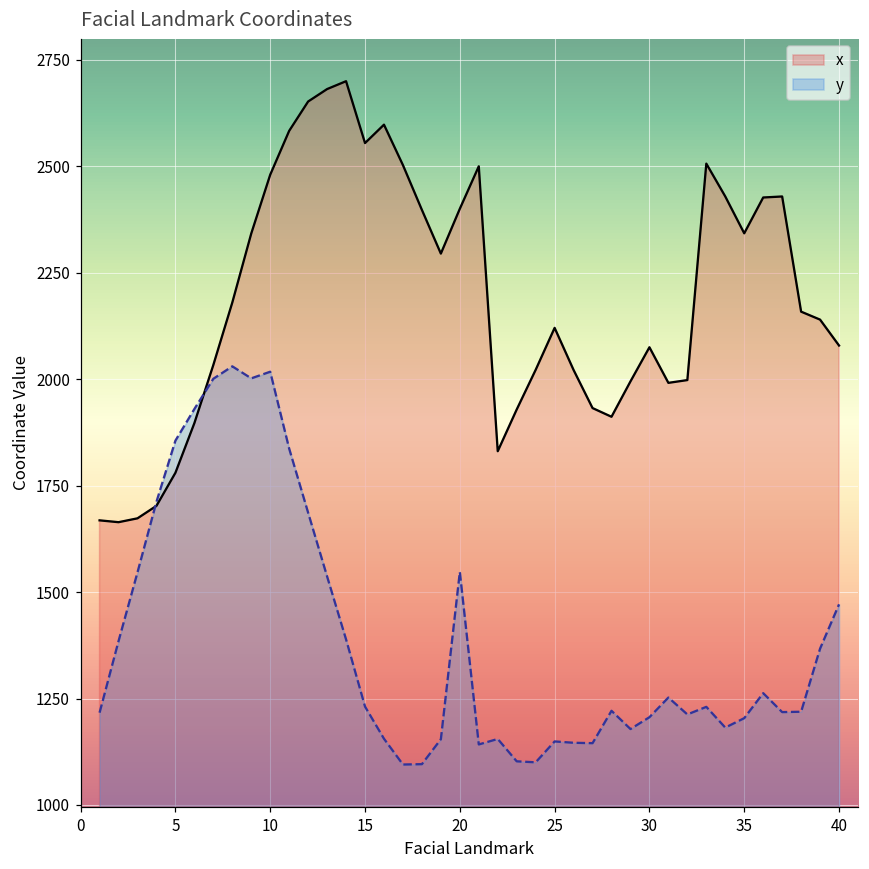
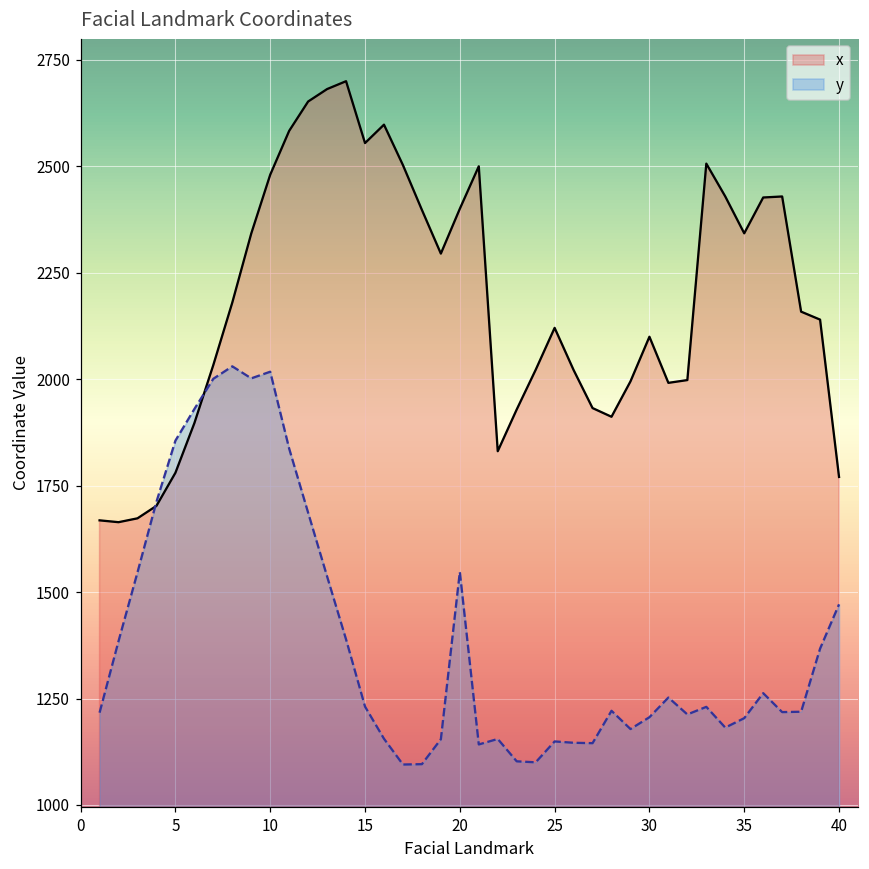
  {
    "x": {
      "5": 1780,
      "10": 2480,
      "15": 2550,
      "20": 2400,
      "25": 2120,
-     "30": 2080,
+     "30": 2100,
      "35": 2340,
-     "40": 2080
+     "40": 1770
    },
    "y": {
      "5": 1860,
      "10": 2020,
      "15": 1230,
      "20": 1550,
      "25": 1150,
      "30": 1210,
      "35": 1200,
      "40": 1470
    }
  }
